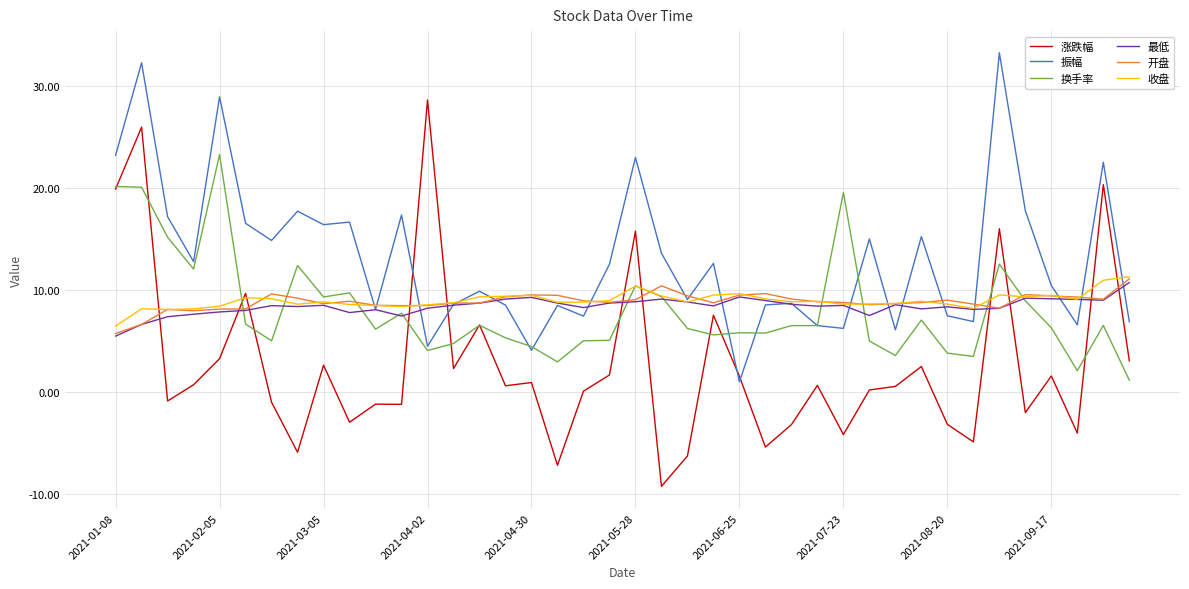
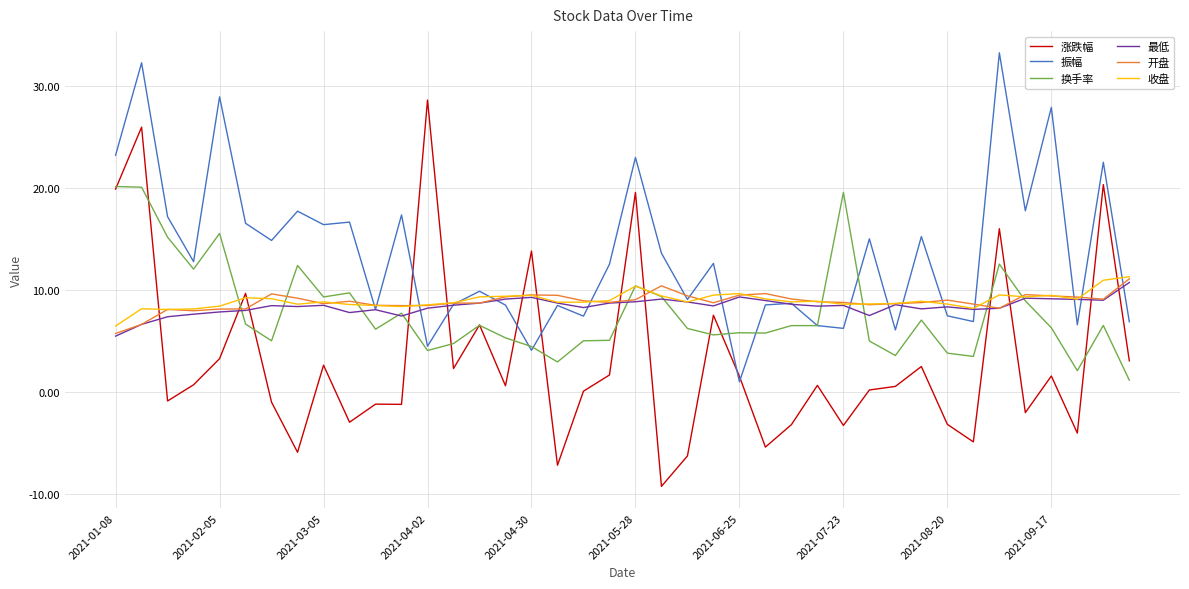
  {
    "涨跌幅": {
      "2021-02-05": 3.3,
      "2021-03-05": 2.7,
      "2021-04-02": 28.7,
-     "2021-04-30": 1.0,
-     "2021-05-28": 15.8,
+     "2021-04-30": 13.9,
+     "2021-05-28": 19.6,
      "2021-06-25": 1.6,
-     "2021-07-23": -4.1,
+     "2021-07-23": -3.3,
      "2021-08-20": -3.1,
      "2021-09-17": 1.6
    },
    "振幅": {
      "2021-01-08": 23.3,
      "2021-02-05": 29.0,
      "2021-03-05": 16.4,
      "2021-04-02": 4.5,
      "2021-04-30": 4.1,
      "2021-05-28": 23.0,
      "2021-06-25": 1.0,
      "2021-07-23": 6.3,
      "2021-08-20": 7.5,
-     "2021-09-17": 10.5
+     "2021-09-17": 27.9
    },
    "换手率": {
-     "2021-02-05": 23.3,
+     "2021-02-05": 15.6,
      "2021-03-05": 9.4,
      "2021-04-02": 4.1,
      "2021-04-30": 4.5,
      "2021-06-25": 5.8,
      "2021-07-23": 19.6,
      "2021-08-20": 3.8,
      "2021-09-17": 6.3
    },
    "最低": {
      "2021-01-08": 5.5,
      "2021-02-05": 7.9,
      "2021-04-02": 8.3,
      "2021-08-20": 8.4,
      "2021-09-17": 9.2
    },
    "开盘": {
      "2021-01-08": 5.8,
      "2021-02-05": 8.2,
      "2021-08-20": 9.0
    },
    "收盘": {
      "2021-01-08": 6.5,
      "2021-02-05": 8.5,
      "2021-08-20": 8.7
    }
  }
